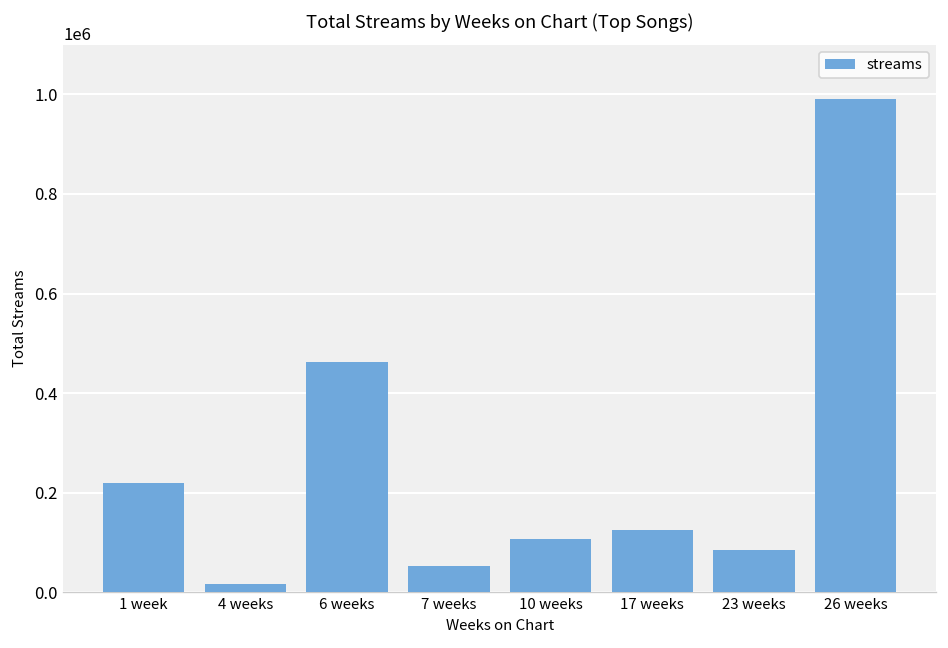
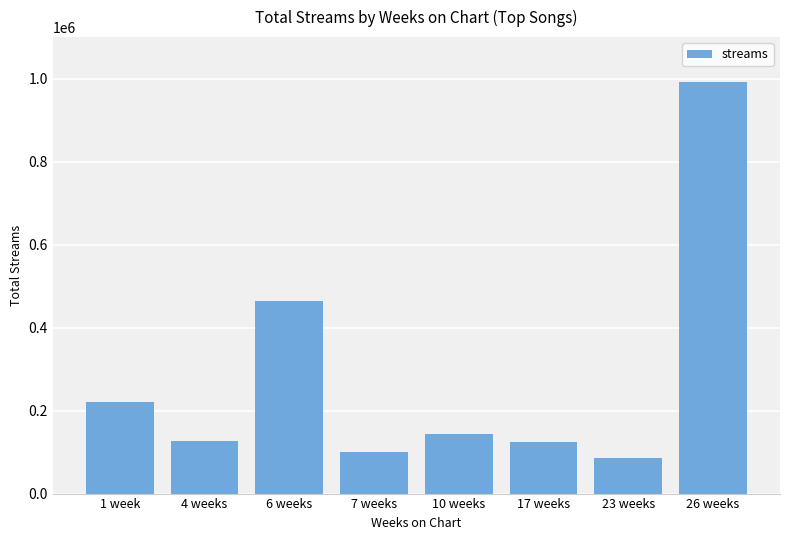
  {
    "1 week": 220000,
-   "4 weeks": 20000,
+   "4 weeks": 130000,
    "6 weeks": 460000,
-   "7 weeks": 50000,
-   "10 weeks": 110000,
+   "7 weeks": 100000,
+   "10 weeks": 140000,
    "17 weeks": 120000,
    "23 weeks": 80000,
    "26 weeks": 990000
  }
